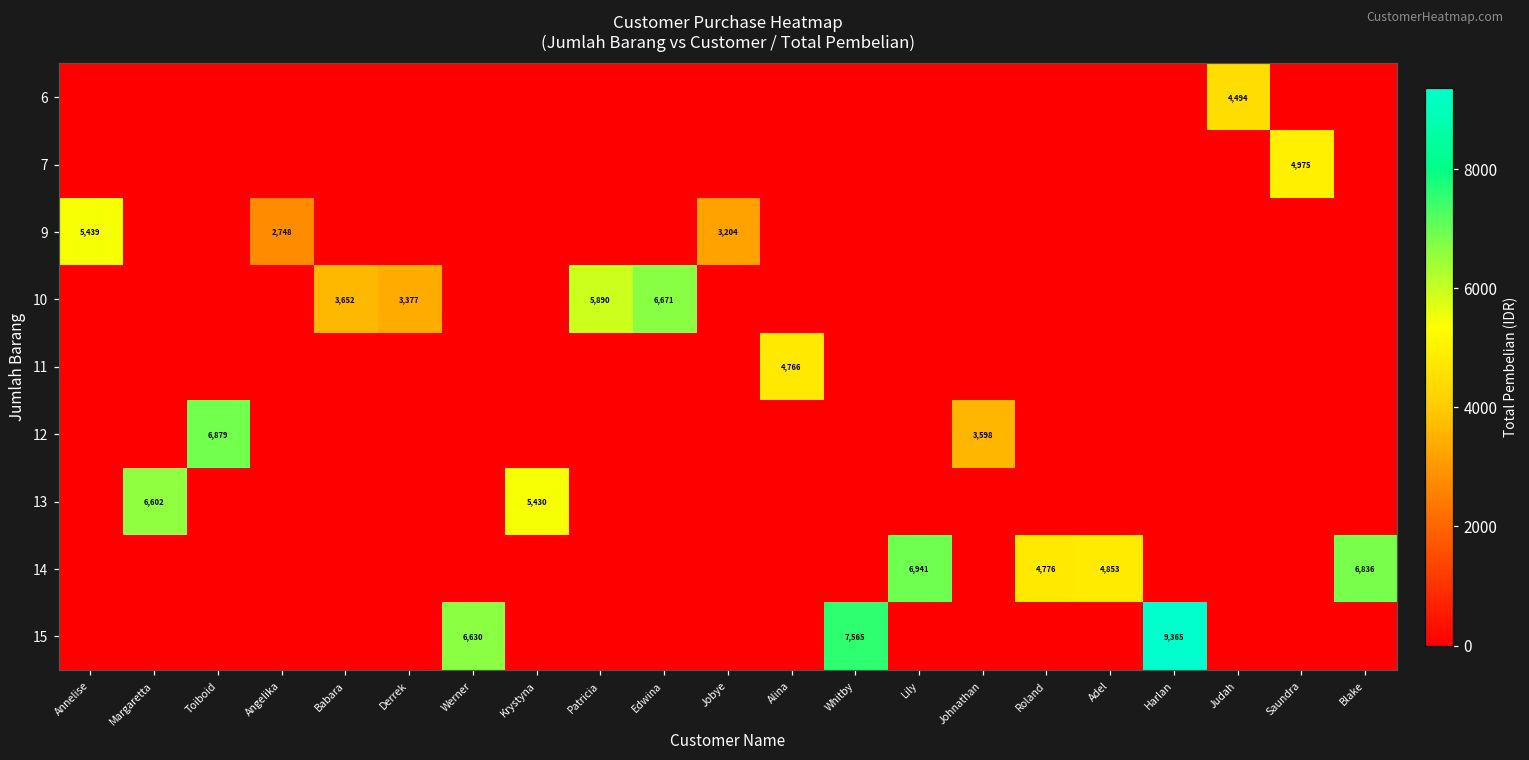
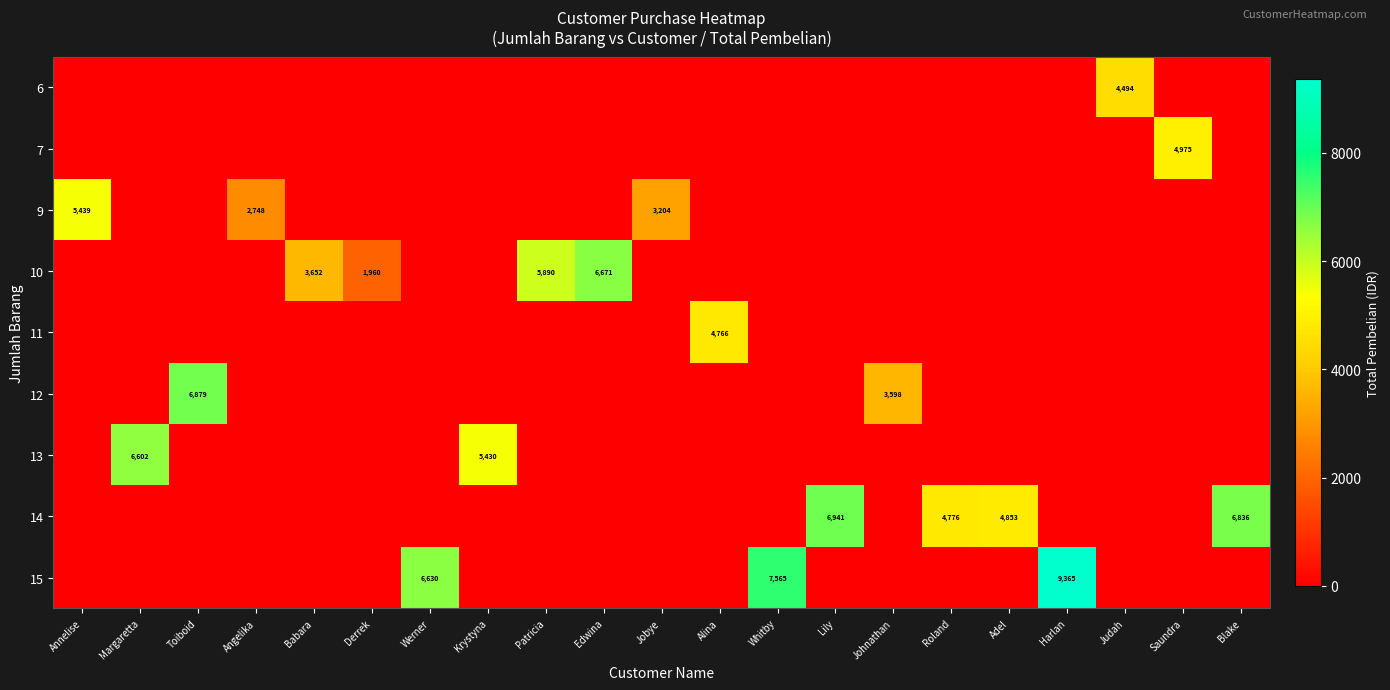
  {
    "6": {
      "Judah": "4,494"
    },
    "7": {
      "Saundra": "4,975"
    },
    "9": {
      "Annelise": "5,439",
      "Angelika": "2,748",
      "Jobye": "3,204"
    },
    "10": {
      "Babara": "3,652",
-     "Derrek": "3,377",
+     "Derrek": "1,960",
      "Patricia": "5,890",
      "Edwina": "6,671"
    },
    "11": {
      "Alina": "4,766"
    },
    "12": {
      "Toiboid": "6,879",
      "Johnathan": "3,598"
    },
    "13": {
      "Margaretta": "6,602",
      "Krystyna": "5,430"
    },
    "14": {
      "Lily": "6,941",
      "Roland": "4,776",
      "Adel": "4,853",
      "Blake": "6,836"
    },
    "15": {
      "Werner": "6,630",
      "Whitby": "7,565",
      "Harlan": "9,365"
    }
  }
